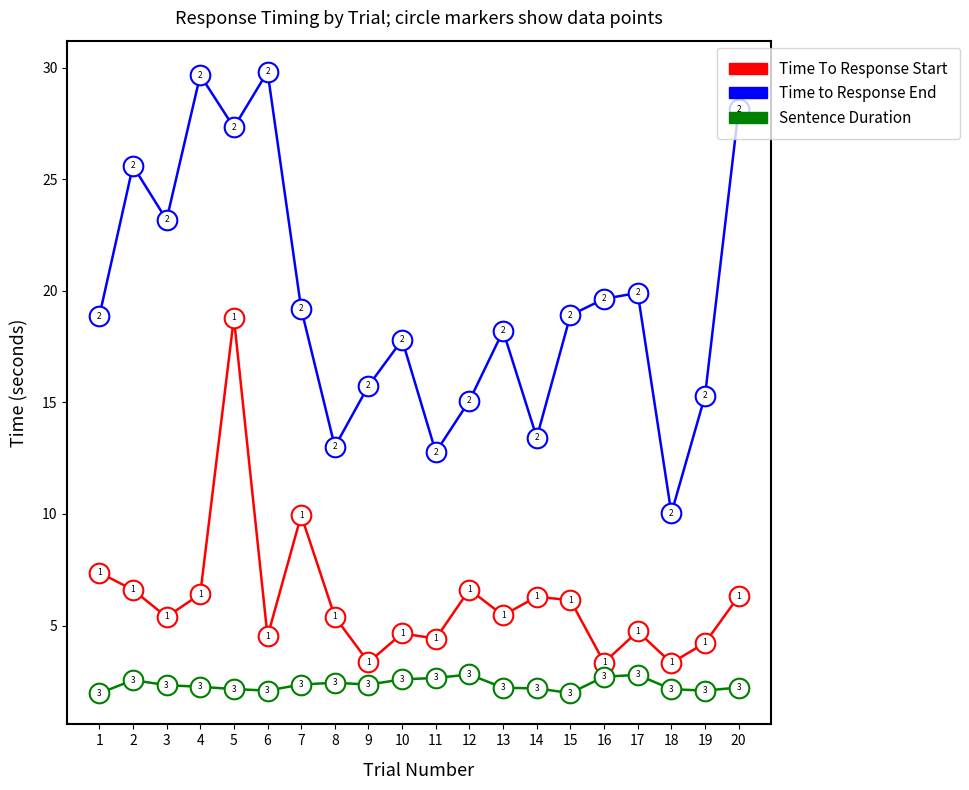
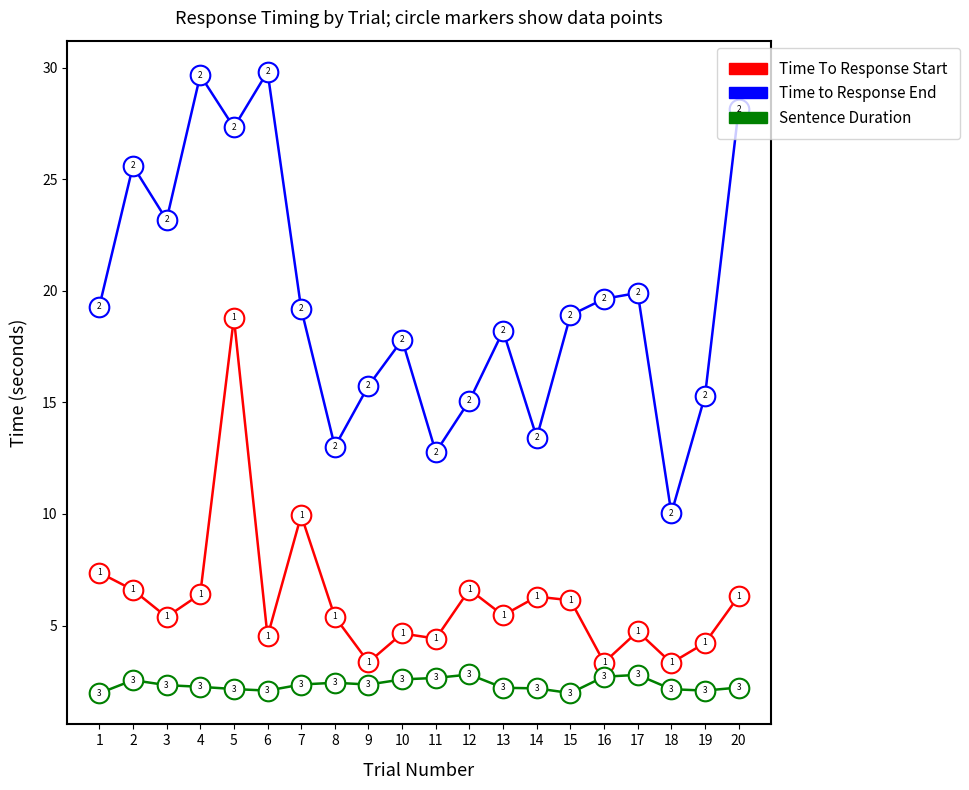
  {
    "Time to Response End": {
-     "1": 18.9
+     "1": 19.3
    }
  }
